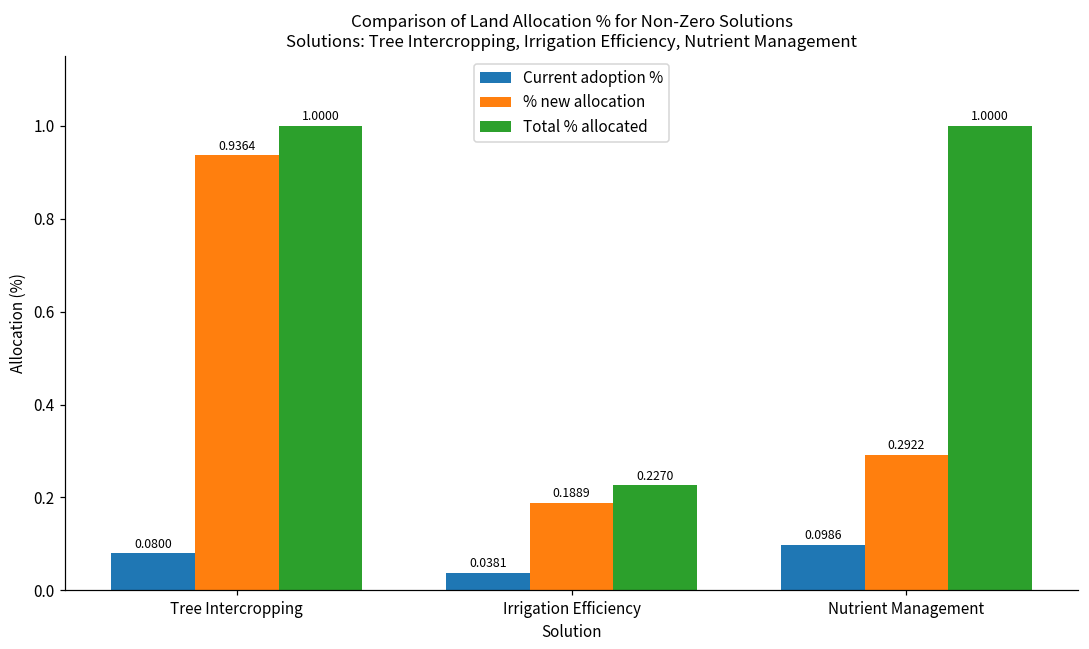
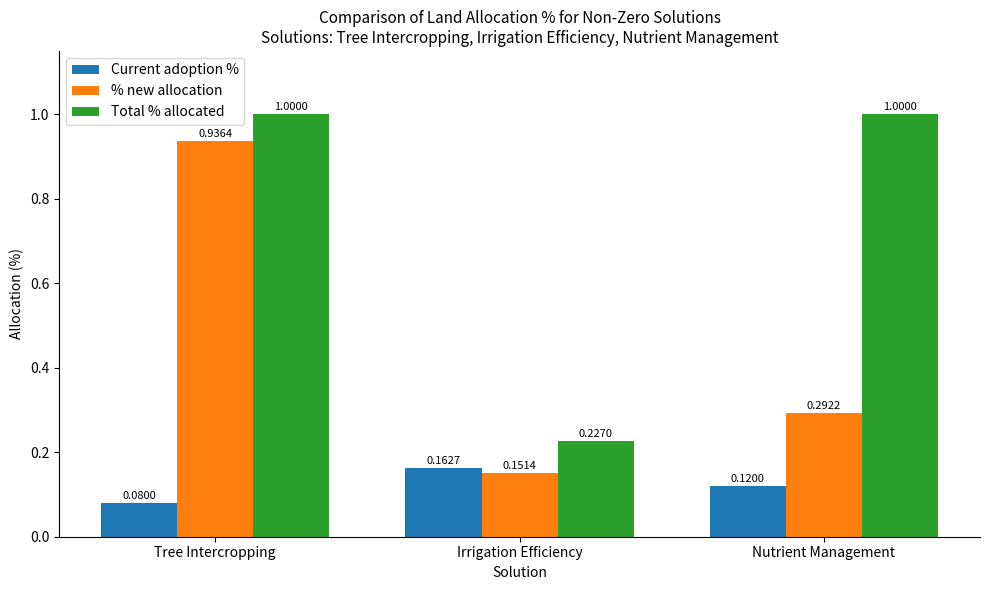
  {
    "Current adoption %": {
      "Tree Intercropping": 0.0800,
-     "Irrigation Efficiency": 0.0381,
-     "Nutrient Management": 0.0986
+     "Irrigation Efficiency": 0.1627,
+     "Nutrient Management": 0.1200
    },
    "% new allocation": {
      "Tree Intercropping": 0.9364,
-     "Irrigation Efficiency": 0.1889,
+     "Irrigation Efficiency": 0.1514,
      "Nutrient Management": 0.2922
    },
    "Total % allocated": {
      "Tree Intercropping": 1.0000,
      "Irrigation Efficiency": 0.2270,
      "Nutrient Management": 1.0000
    }
  }
